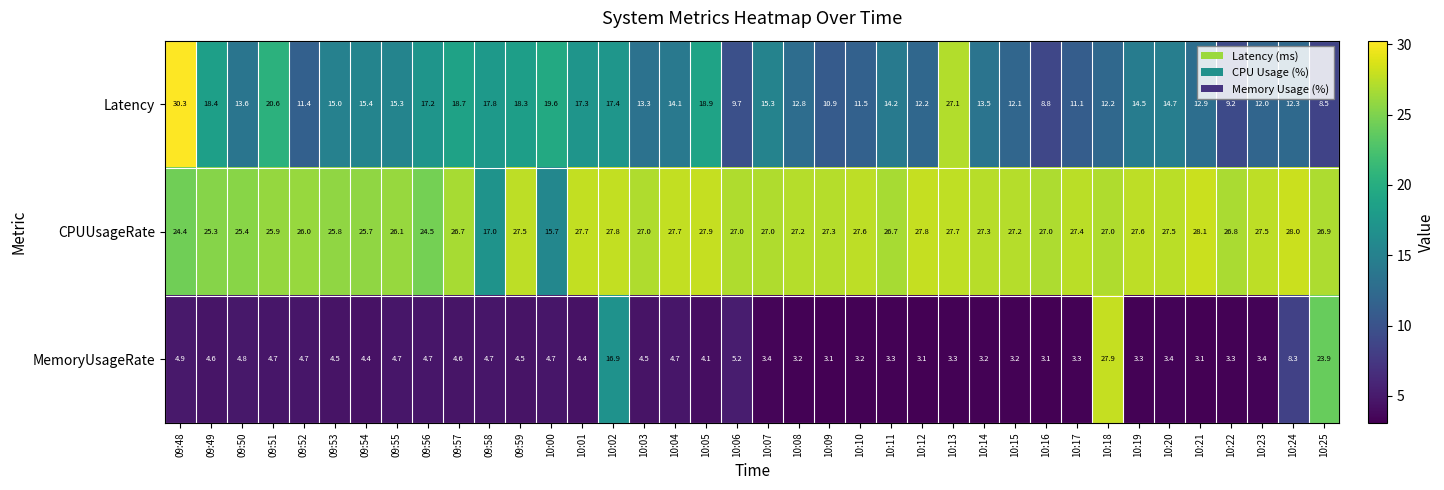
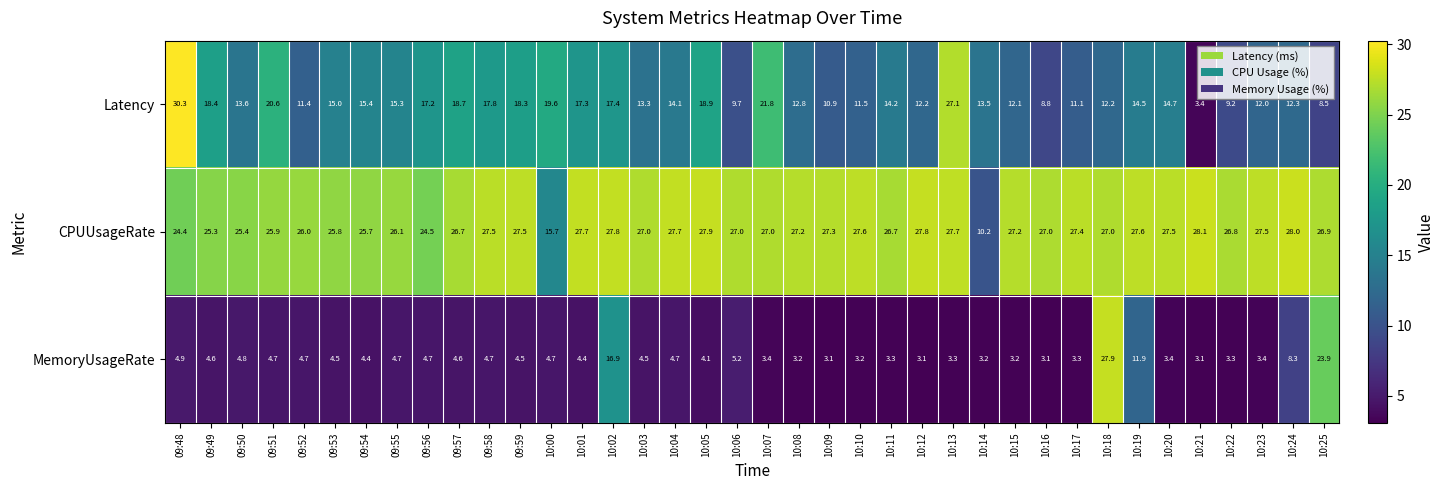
  {
    "Latency": {
      "09:48": 30.3,
      "09:49": 18.4,
      "09:50": 13.6,
      "09:51": 20.6,
      "09:52": 11.4,
      "09:53": 15.0,
      "09:54": 15.4,
      "09:55": 15.3,
      "09:56": 17.2,
      "09:57": 18.7,
      "09:58": 17.8,
      "09:59": 18.3,
      "10:00": 19.6,
      "10:01": 17.3,
      "10:02": 17.4,
      "10:03": 13.3,
      "10:04": 14.1,
      "10:05": 18.9,
      "10:06": 9.7,
-     "10:07": 15.3,
+     "10:07": 21.8,
      "10:08": 12.8,
      "10:09": 10.9,
      "10:10": 11.5,
      "10:11": 14.2,
      "10:12": 12.2,
      "10:13": 27.1,
      "10:14": 13.5,
      "10:15": 12.1,
      "10:16": 8.8,
      "10:17": 11.1,
      "10:18": 12.2,
      "10:19": 14.5,
      "10:20": 14.7,
-     "10:21": 12.9,
+     "10:21": 3.4,
      "10:22": 9.2,
      "10:23": 12.0,
      "10:24": 12.3,
      "10:25": 8.5
    },
    "CPUUsageRate": {
      "09:48": 24.4,
      "09:49": 25.3,
      "09:50": 25.4,
      "09:51": 25.9,
      "09:52": 26.0,
      "09:53": 25.8,
      "09:54": 25.7,
      "09:55": 26.1,
      "09:56": 24.5,
      "09:57": 26.7,
-     "09:58": 17.0,
+     "09:58": 27.5,
      "09:59": 27.5,
      "10:00": 15.7,
      "10:01": 27.7,
      "10:02": 27.8,
      "10:03": 27.0,
      "10:04": 27.7,
      "10:05": 27.9,
      "10:06": 27.0,
      "10:07": 27.0,
      "10:08": 27.2,
      "10:09": 27.3,
      "10:10": 27.6,
      "10:11": 26.7,
      "10:12": 27.8,
      "10:13": 27.7,
-     "10:14": 27.3,
+     "10:14": 10.2,
      "10:15": 27.2,
      "10:16": 27.0,
      "10:17": 27.4,
      "10:18": 27.0,
      "10:19": 27.6,
      "10:20": 27.5,
      "10:21": 28.1,
      "10:22": 26.8,
      "10:23": 27.5,
      "10:24": 28.0,
      "10:25": 26.9
    },
    "MemoryUsageRate": {
      "09:48": 4.9,
      "09:49": 4.6,
      "09:50": 4.8,
      "09:51": 4.7,
      "09:52": 4.7,
      "09:53": 4.5,
      "09:54": 4.4,
      "09:55": 4.7,
      "09:56": 4.7,
      "09:57": 4.6,
      "09:58": 4.7,
      "09:59": 4.5,
      "10:00": 4.7,
      "10:01": 4.4,
      "10:02": 16.9,
      "10:03": 4.5,
      "10:04": 4.7,
      "10:05": 4.1,
      "10:06": 5.2,
      "10:07": 3.4,
      "10:08": 3.2,
      "10:09": 3.1,
      "10:10": 3.2,
      "10:11": 3.3,
      "10:12": 3.1,
      "10:13": 3.3,
      "10:14": 3.2,
      "10:15": 3.2,
      "10:16": 3.1,
      "10:17": 3.3,
      "10:18": 27.9,
-     "10:19": 3.3,
+     "10:19": 11.9,
      "10:20": 3.4,
      "10:21": 3.1,
      "10:22": 3.3,
      "10:23": 3.4,
      "10:24": 8.3,
      "10:25": 23.9
    }
  }
